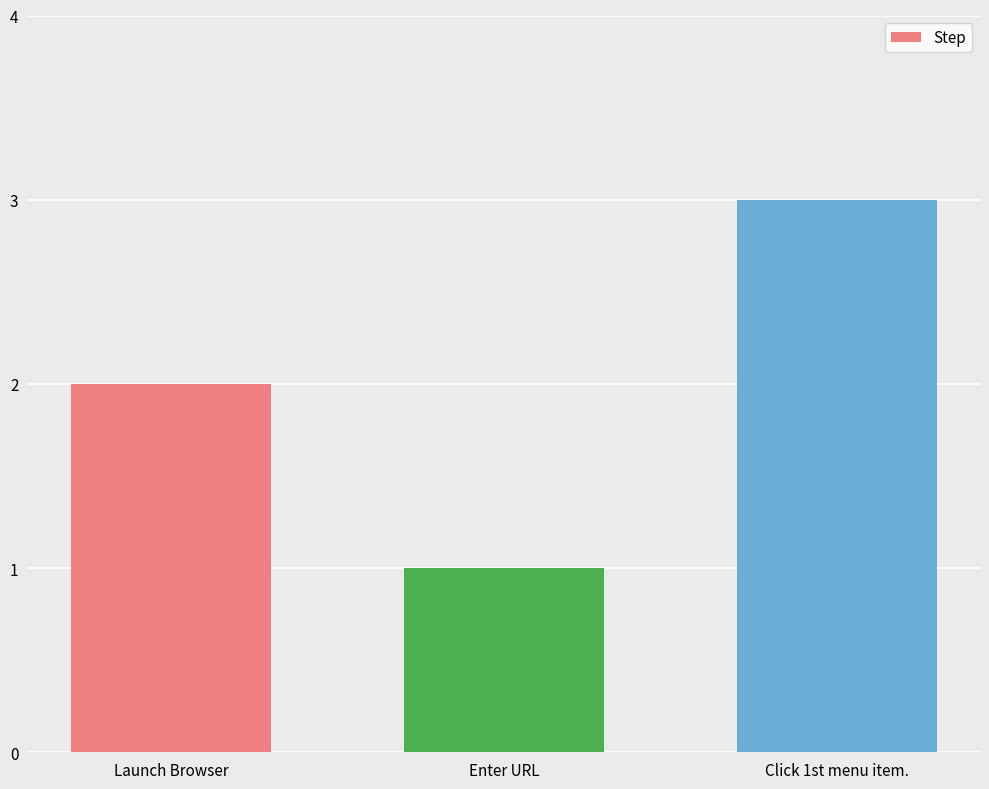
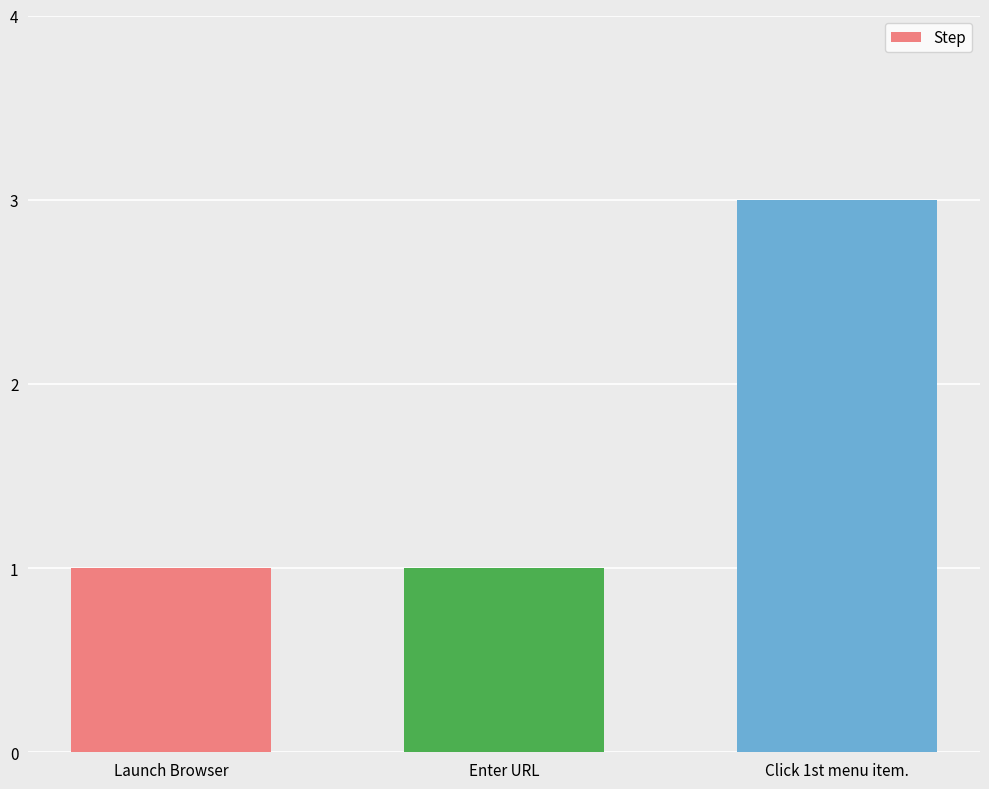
  {
-   "Launch Browser": 2,
+   "Launch Browser": 1,
    "Enter URL": 1,
    "Click 1st menu item.": 3
  }
